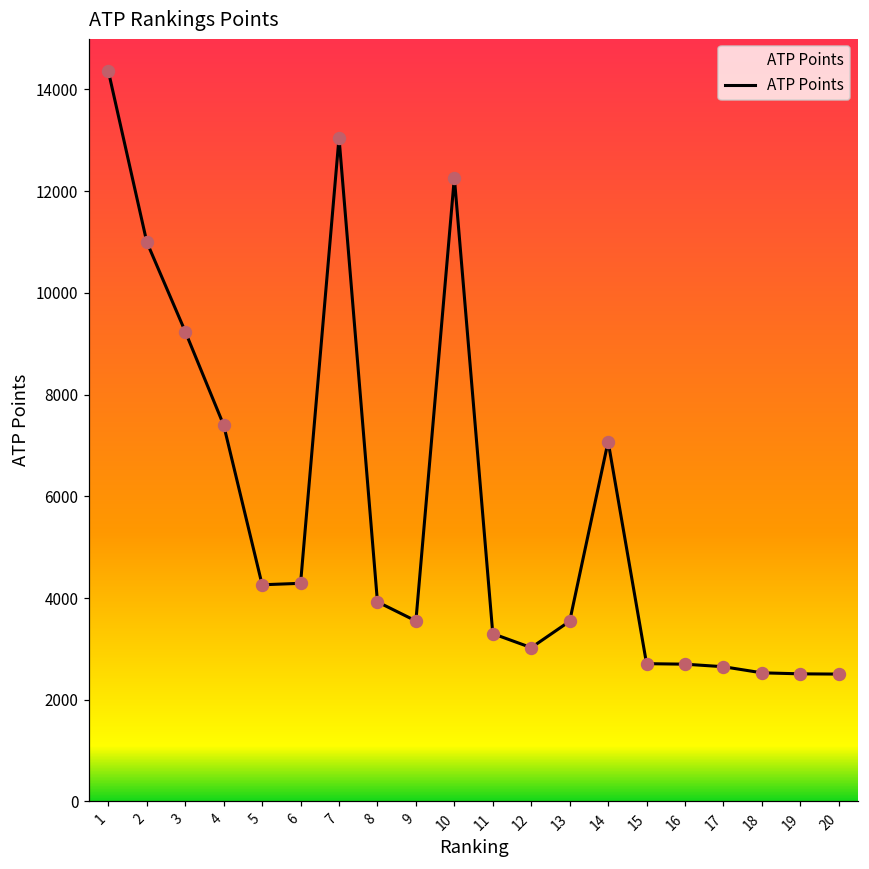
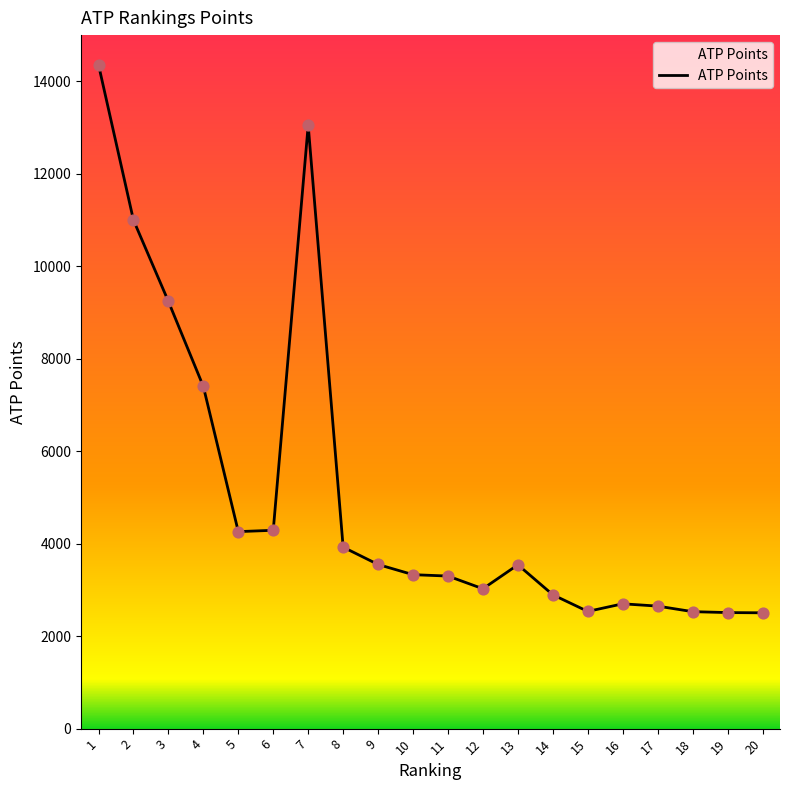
  {
    "1": 14400,
    "2": 11000,
    "3": 9200,
    "4": 7400,
    "5": 4300,
    "6": 4300,
    "7": 13100,
    "8": 3900,
    "9": 3600,
-   "10": 12300,
+   "10": 3300,
    "11": 3300,
    "12": 3000,
    "13": 3500,
-   "14": 7100,
-   "15": 2700,
+   "14": 2900,
+   "15": 2500,
    "16": 2700,
    "17": 2700,
    "18": 2500,
    "19": 2500,
    "20": 2500
  }
